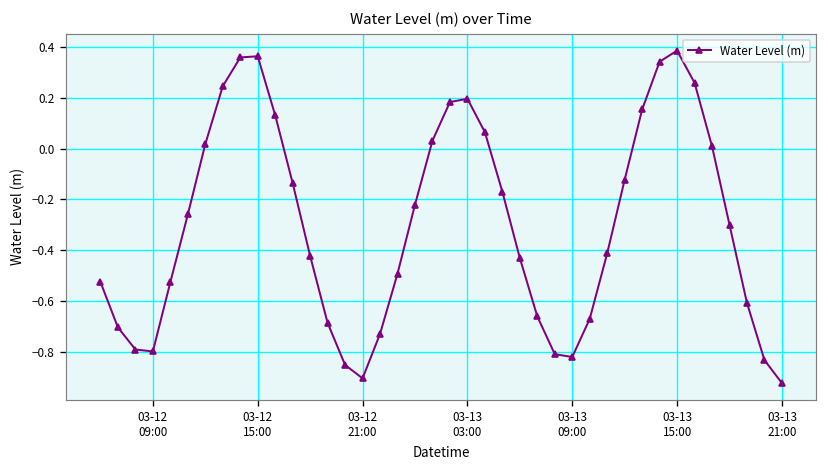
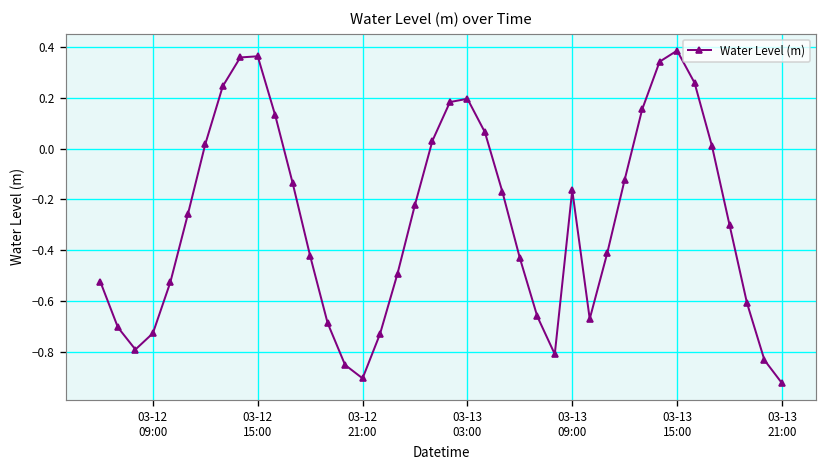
  {
-   "03-12 09:00": -0.80,
+   "03-12 09:00": -0.73,
    "03-12 15:00": 0.36,
    "03-12 21:00": -0.91,
    "03-13 03:00": 0.20,
-   "03-13 09:00": -0.82,
+   "03-13 09:00": -0.16,
    "03-13 15:00": 0.39,
    "03-13 21:00": -0.92
  }
